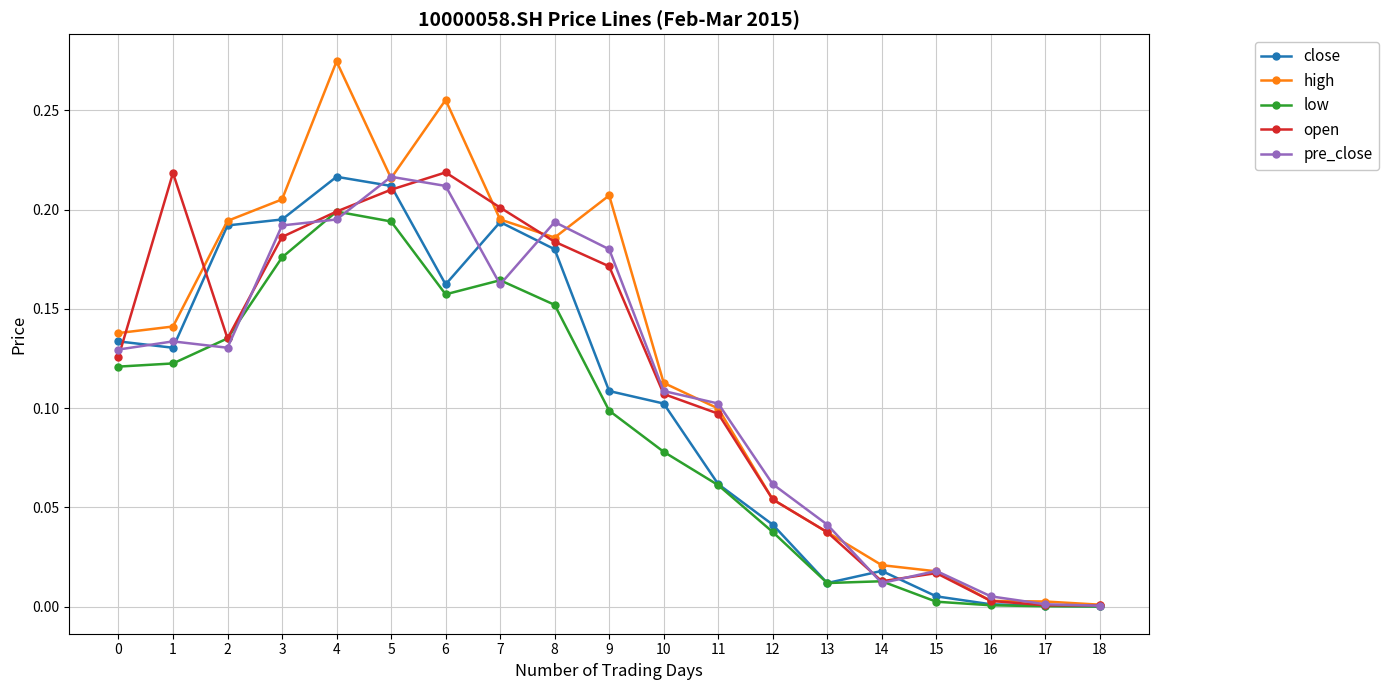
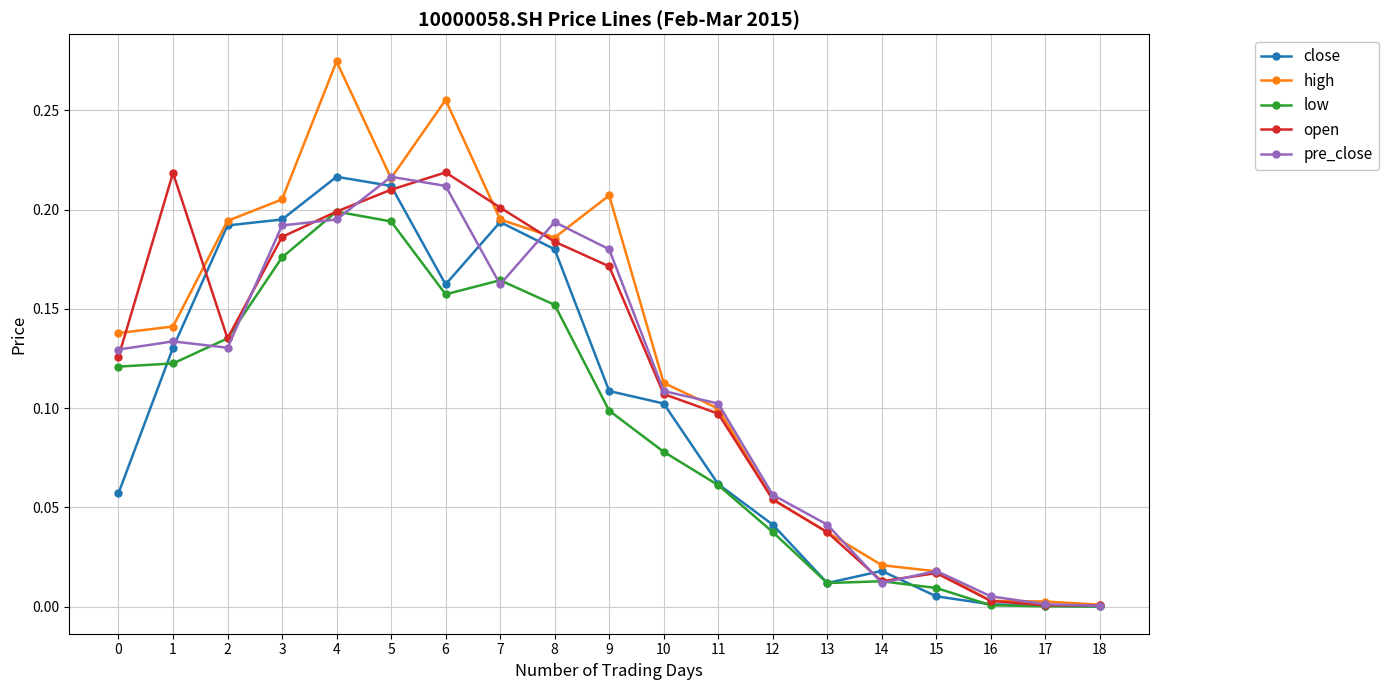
  {
    "close": {
-     "0": 0.134,
+     "0": 0.057,
      "1": 0.130,
      "2": 0.192,
      "3": 0.195,
      "4": 0.217,
      "5": 0.212,
      "6": 0.162,
      "7": 0.194,
      "8": 0.180,
      "9": 0.109,
      "10": 0.102,
      "12": 0.041,
      "14": 0.018,
      "15": 0.005
    },
    "high": {
      "0": 0.138,
      "1": 0.141,
      "2": 0.194,
      "3": 0.205,
      "4": 0.275,
      "6": 0.255,
      "7": 0.195,
      "8": 0.186,
      "9": 0.207,
      "10": 0.113,
      "11": 0.100,
      "14": 0.021,
      "17": 0.003
    },
    "low": {
      "0": 0.121,
      "1": 0.123,
      "3": 0.176,
      "5": 0.194,
      "6": 0.157,
      "7": 0.164,
      "8": 0.152,
      "9": 0.099,
      "10": 0.078,
      "12": 0.038,
-     "15": 0.003
+     "15": 0.009
    },
    "open": {
      "0": 0.126,
      "1": 0.218,
      "3": 0.186,
      "5": 0.210,
      "6": 0.219,
      "7": 0.201,
      "8": 0.184,
      "9": 0.171,
      "10": 0.107,
      "11": 0.097
    },
    "pre_close": {
      "0": 0.130,
      "1": 0.134,
      "2": 0.130,
      "3": 0.192,
      "4": 0.195,
      "6": 0.212,
      "7": 0.162,
      "8": 0.194,
      "9": 0.180,
      "10": 0.109,
      "11": 0.102,
-     "12": 0.062,
+     "12": 0.056,
      "13": 0.041,
      "16": 0.005
    }
  }
